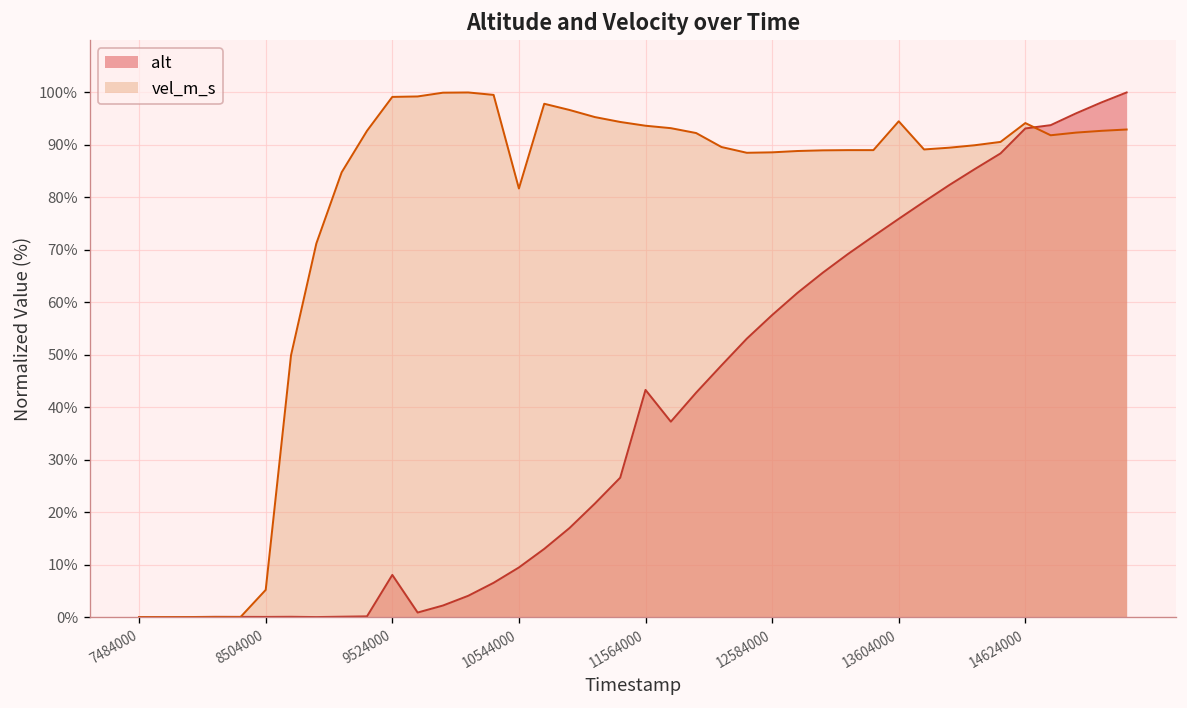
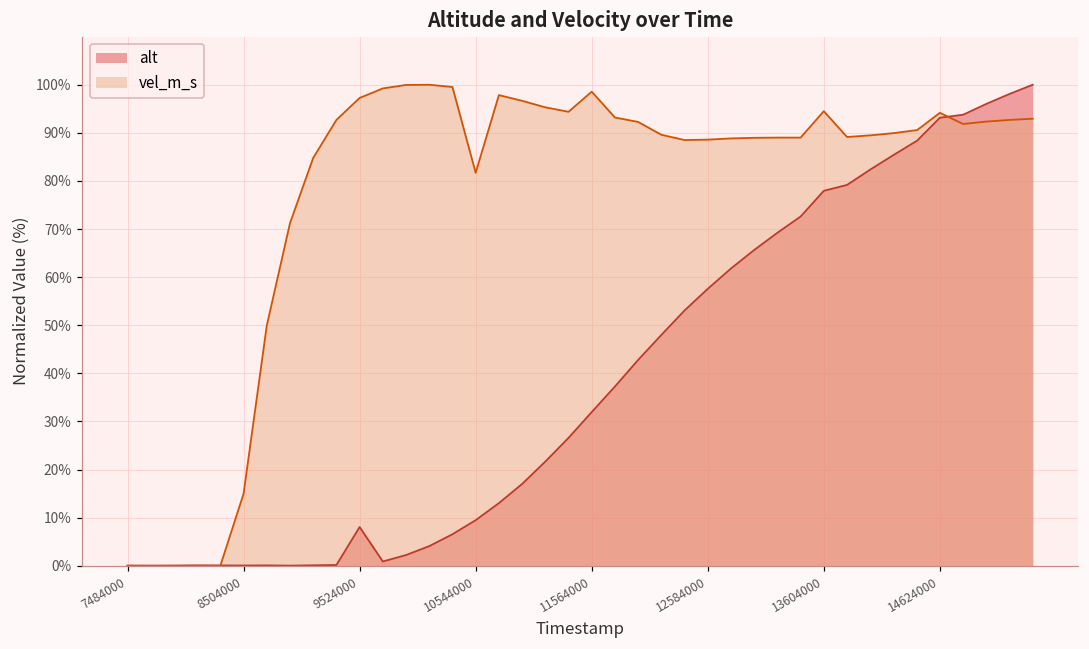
  {
    "alt": {
      "8504000": "0%",
      "9524000": "8%",
      "10544000": "9%",
-     "11564000": "43%",
+     "11564000": "32%",
      "12584000": "58%",
-     "13604000": "76%",
+     "13604000": "78%",
      "14624000": "93%"
    },
    "vel_m_s": {
-     "8504000": "5%",
-     "9524000": "99%",
+     "8504000": "15%",
+     "9524000": "97%",
      "10544000": "82%",
-     "11564000": "94%",
+     "11564000": "99%",
      "12584000": "89%",
      "13604000": "95%",
      "14624000": "94%"
    }
  }
